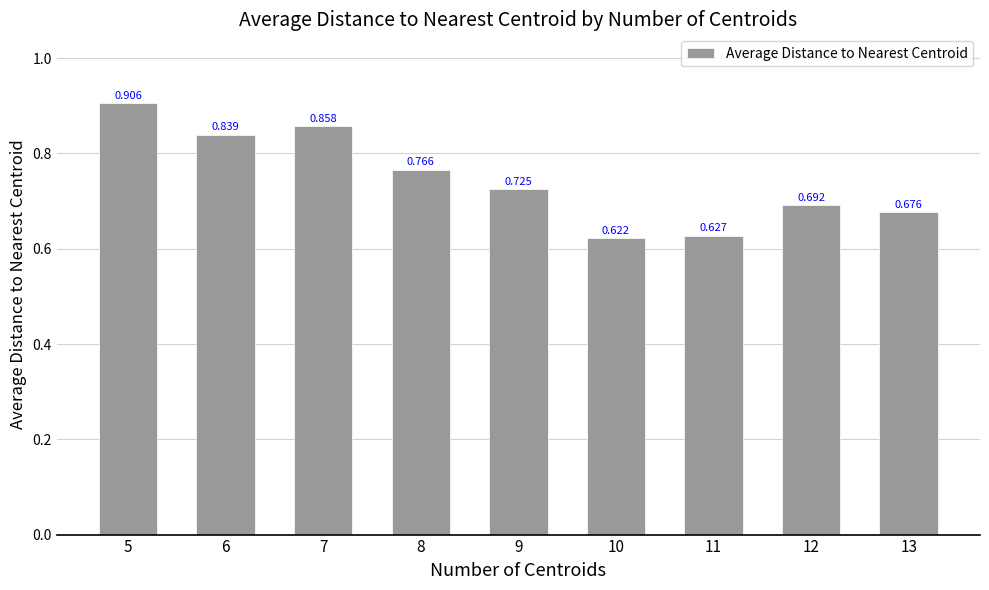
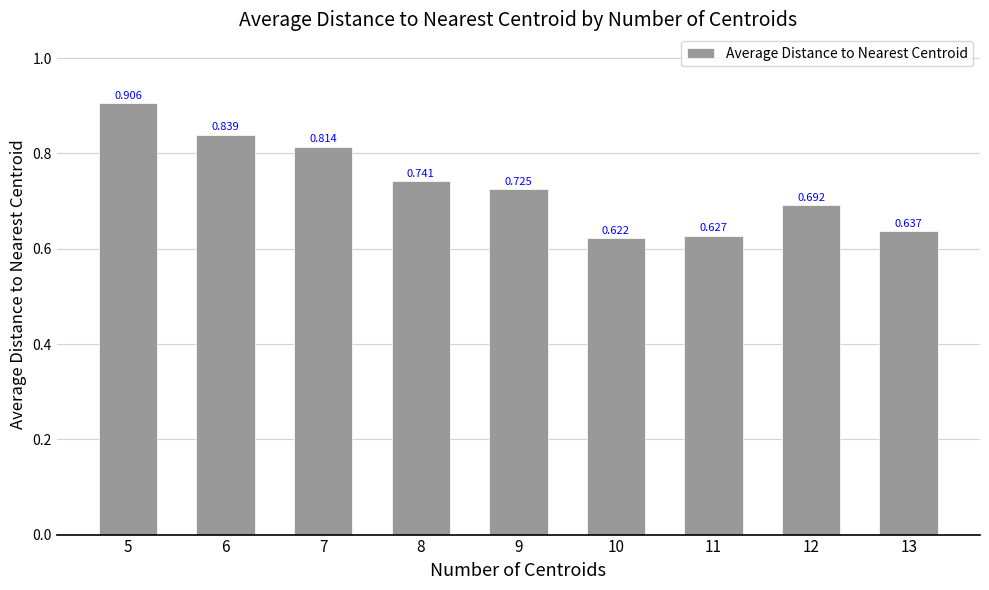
  {
    "5": 0.906,
    "6": 0.839,
-   "7": 0.858,
-   "8": 0.766,
+   "7": 0.814,
+   "8": 0.741,
    "9": 0.725,
    "10": 0.622,
    "11": 0.627,
    "12": 0.692,
-   "13": 0.676
+   "13": 0.637
  }
